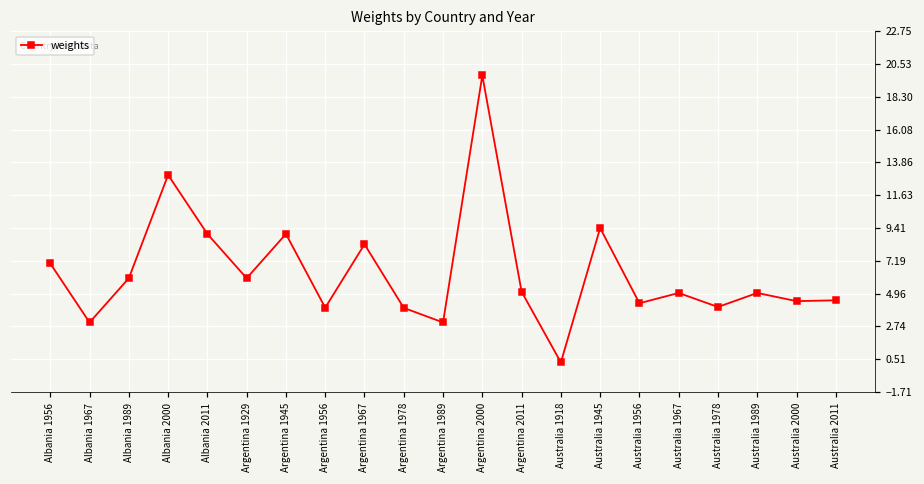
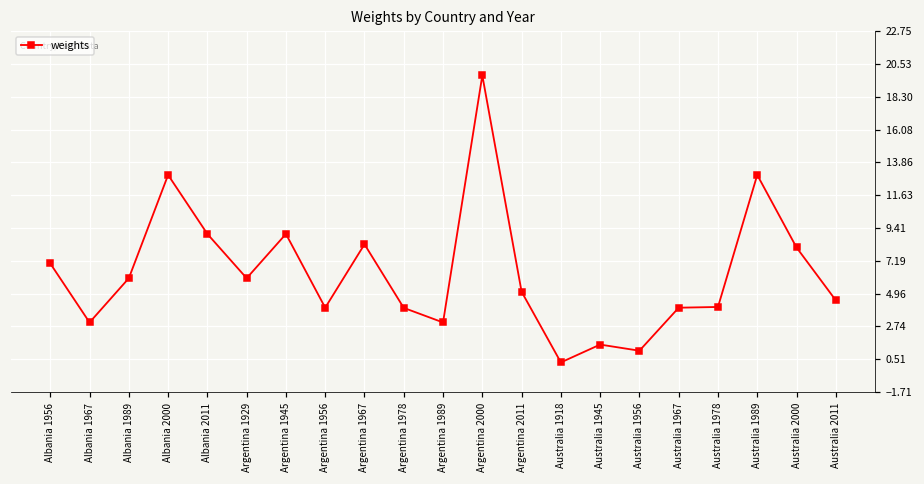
  {
    "Albania 1956": 7.0,
    "Albania 1967": 3.0,
    "Albania 1989": 6.0,
    "Albania 2000": 13.0,
    "Albania 2011": 9.0,
    "Argentina 1929": 6.0,
    "Argentina 1945": 9.0,
    "Argentina 1956": 4.0,
    "Argentina 1967": 8.3,
    "Argentina 1978": 4.0,
    "Argentina 1989": 3.0,
    "Argentina 2000": 19.8,
    "Argentina 2011": 5.1,
    "Australia 1918": 0.3,
-   "Australia 1945": 9.4,
-   "Australia 1956": 4.3,
-   "Australia 1967": 5,
+   "Australia 1945": 1.5,
+   "Australia 1956": 1.1,
+   "Australia 1967": 4,
    "Australia 1978": 4.1,
-   "Australia 1989": 5,
-   "Australia 2000": 4.4,
+   "Australia 1989": 13,
+   "Australia 2000": 8.1,
    "Australia 2011": 4.5
  }
